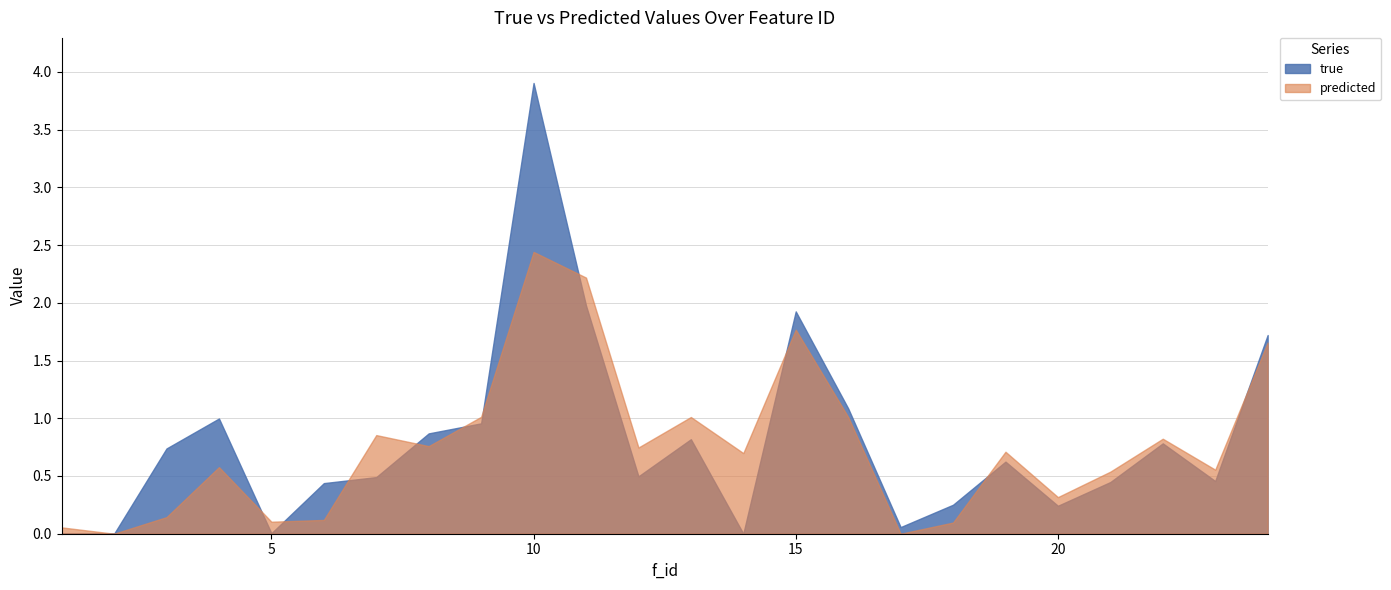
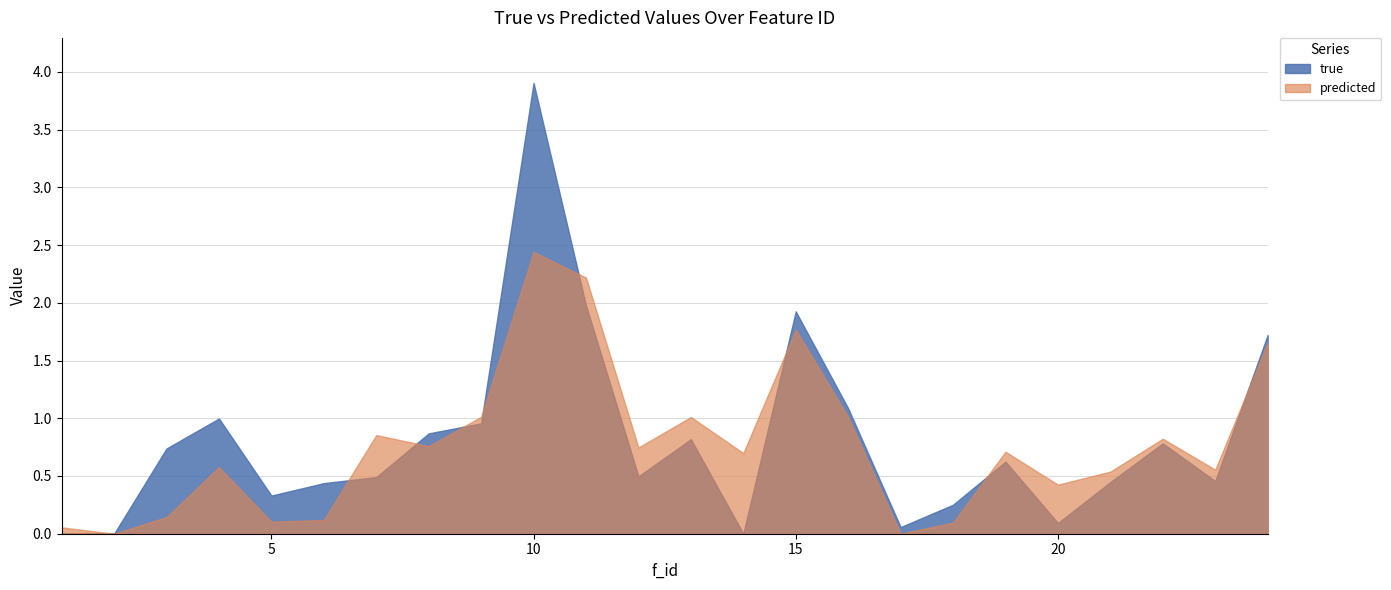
  {
    "true": {
-     "5": 0.00,
+     "5": 0.33,
      "10": 3.90,
      "15": 1.93,
-     "20": 0.24
+     "20": 0.09
    },
    "predicted": {
      "5": 0.10,
      "10": 2.44,
      "15": 1.77,
-     "20": 0.32
+     "20": 0.43
    }
  }
